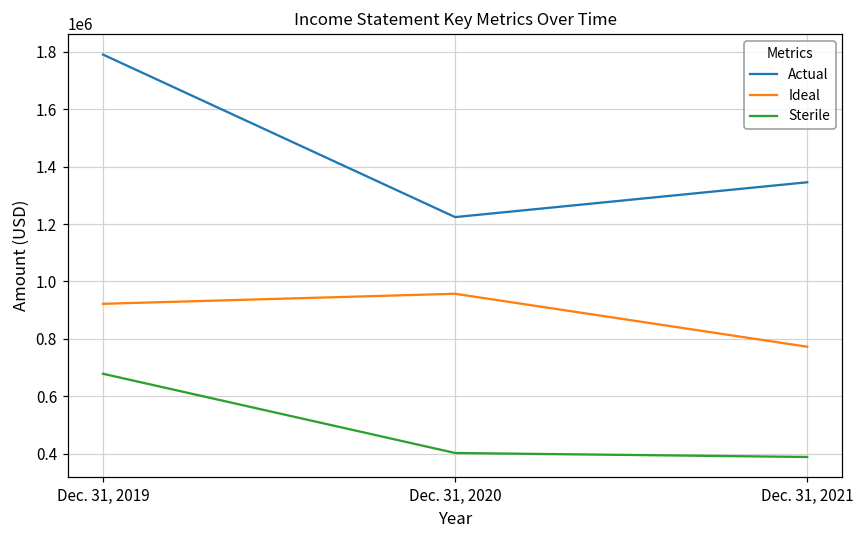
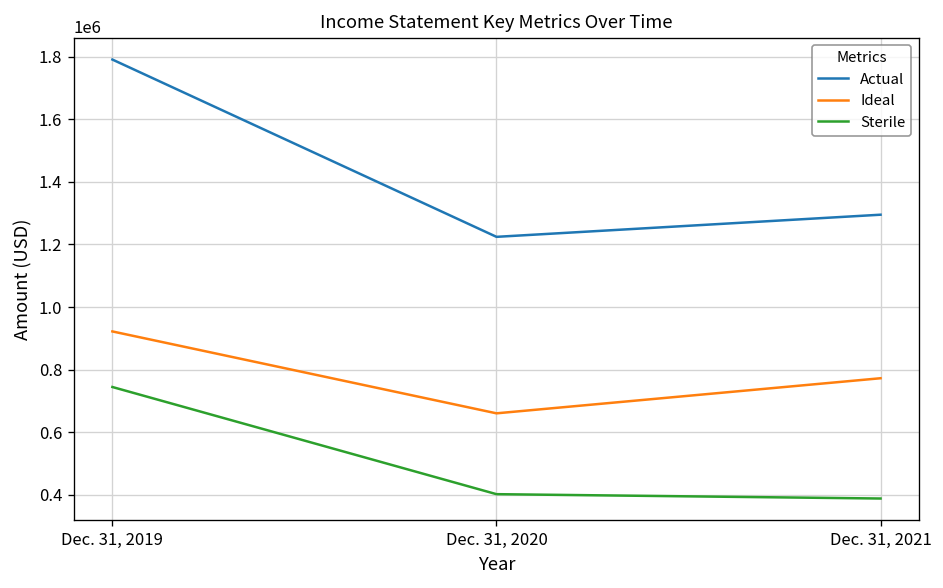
  {
    "Actual": {
      "Dec. 31, 2019": 1790000,
      "Dec. 31, 2020": 1220000,
-     "Dec. 31, 2021": 1350000
+     "Dec. 31, 2021": 1300000
    },
    "Ideal": {
      "Dec. 31, 2019": 920000,
-     "Dec. 31, 2020": 960000,
+     "Dec. 31, 2020": 660000,
      "Dec. 31, 2021": 770000
    },
    "Sterile": {
-     "Dec. 31, 2019": 680000,
+     "Dec. 31, 2019": 740000,
      "Dec. 31, 2020": 400000,
      "Dec. 31, 2021": 390000
    }
  }
